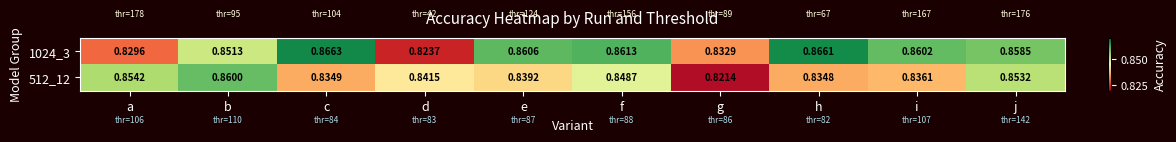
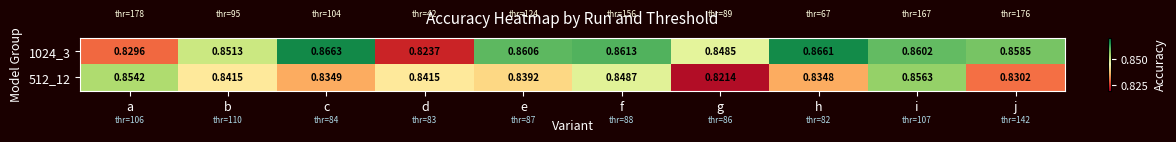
  {
    "1024_3": {
      "a": 0.8296,
      "b": 0.8513,
      "c": 0.8663,
      "d": 0.8237,
      "e": 0.8606,
      "f": 0.8613,
-     "g": 0.8329,
+     "g": 0.8485,
      "h": 0.8661,
      "i": 0.8602,
      "j": 0.8585
    },
    "512_12": {
      "a": 0.8542,
-     "b": 0.8600,
+     "b": 0.8415,
      "c": 0.8349,
      "d": 0.8415,
      "e": 0.8392,
      "f": 0.8487,
      "g": 0.8214,
      "h": 0.8348,
-     "i": 0.8361,
-     "j": 0.8532
+     "i": 0.8563,
+     "j": 0.8302
    }
  }
